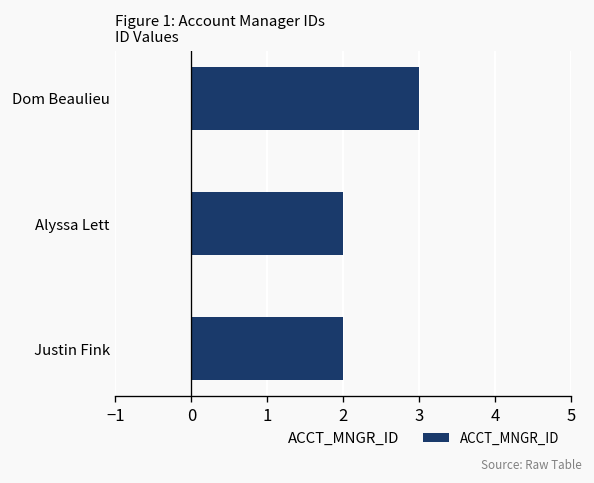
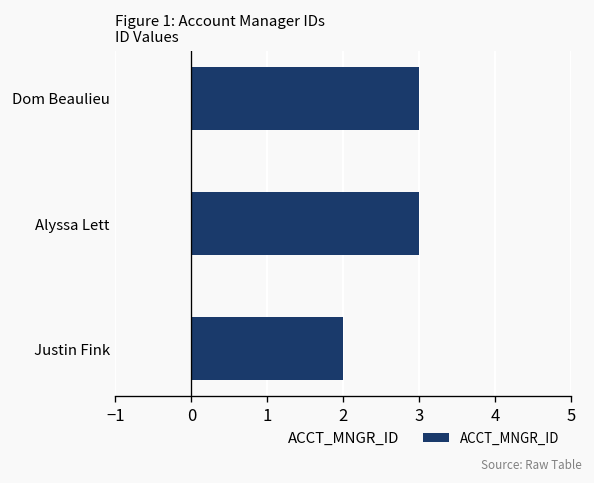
  {
    "Dom Beaulieu": 3,
-   "Alyssa Lett": 2,
+   "Alyssa Lett": 3,
    "Justin Fink": 2
  }
